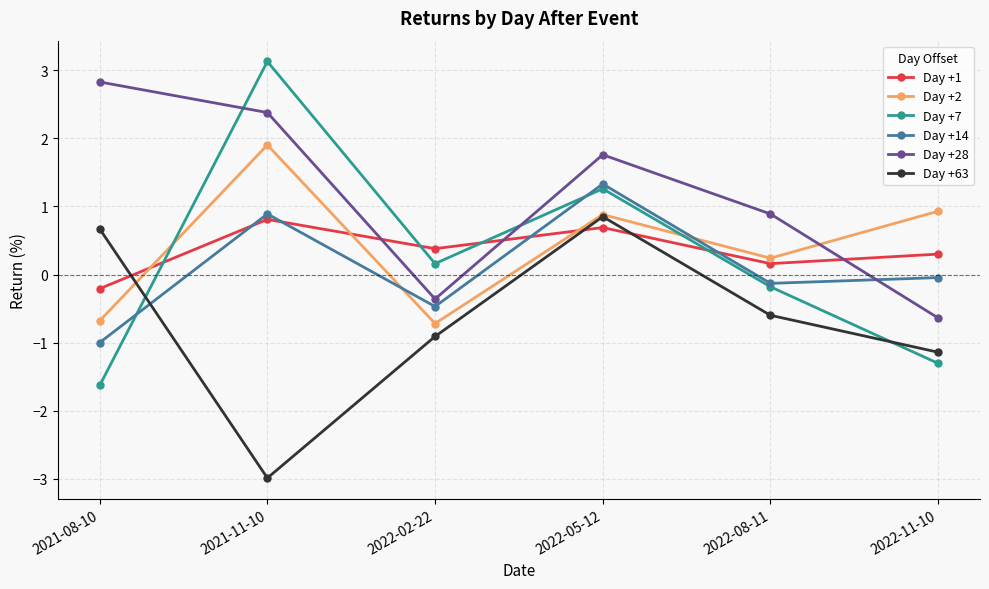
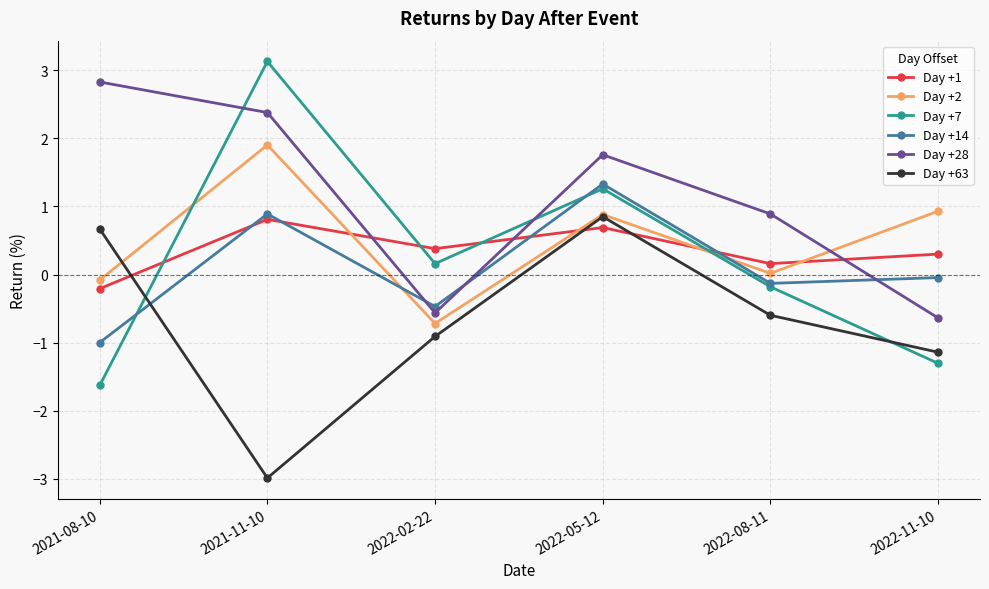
  {
    "Day +1": {
      "2021-08-10": -0.2,
      "2021-11-10": 0.8,
      "2022-02-22": 0.4,
      "2022-05-12": 0.7,
      "2022-08-11": 0.2,
      "2022-11-10": 0.3
    },
    "Day +2": {
-     "2021-08-10": -0.7,
+     "2021-08-10": -0.1,
      "2021-11-10": 1.9,
      "2022-02-22": -0.7,
-     "2022-08-11": 0.2,
+     "2022-08-11": 0.0,
      "2022-11-10": 0.9
    },
    "Day +28": {
      "2021-08-10": 2.8,
      "2021-11-10": 2.4,
-     "2022-02-22": -0.4,
+     "2022-02-22": -0.6,
      "2022-05-12": 1.8,
      "2022-08-11": 0.9,
      "2022-11-10": -0.6
    },
    "Day +63": {
      "2021-08-10": 0.7,
      "2021-11-10": -3.0,
      "2022-02-22": -0.9,
      "2022-08-11": -0.6,
      "2022-11-10": -1.1
    }
  }
